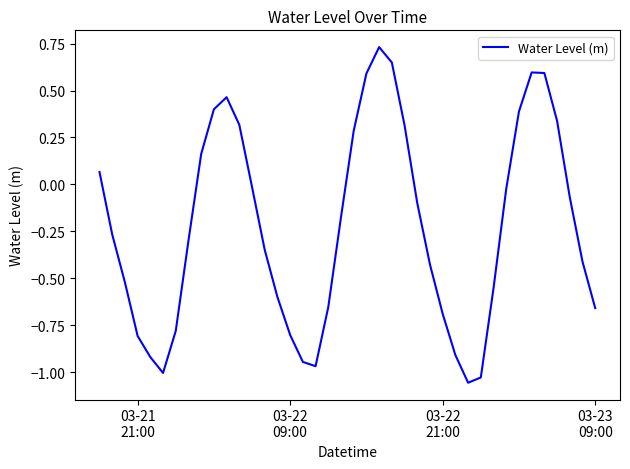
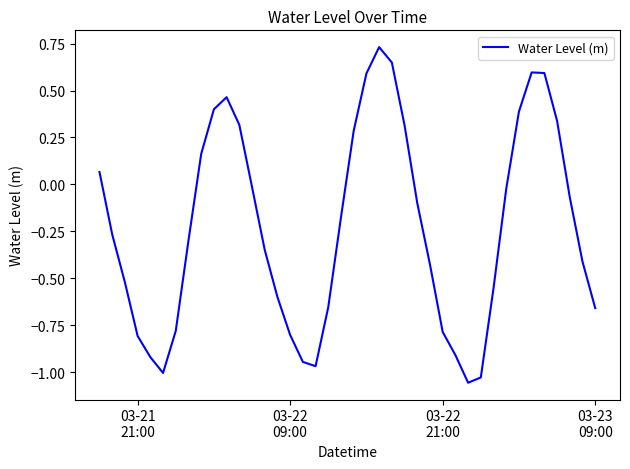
  {
    "03-21 21:00": -0.81,
    "03-22 09:00": -0.80,
-   "03-22 21:00": -0.69,
+   "03-22 21:00": -0.79,
    "03-23 09:00": -0.66
  }
